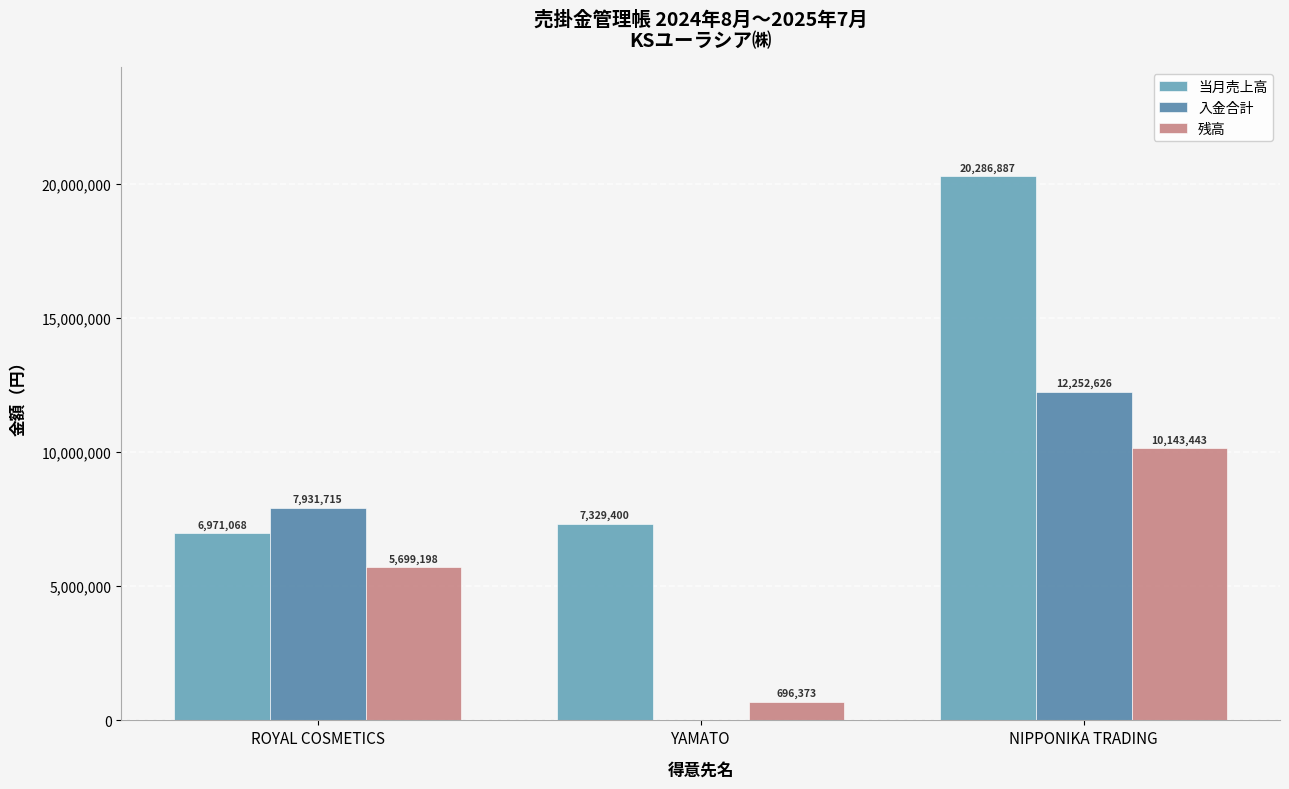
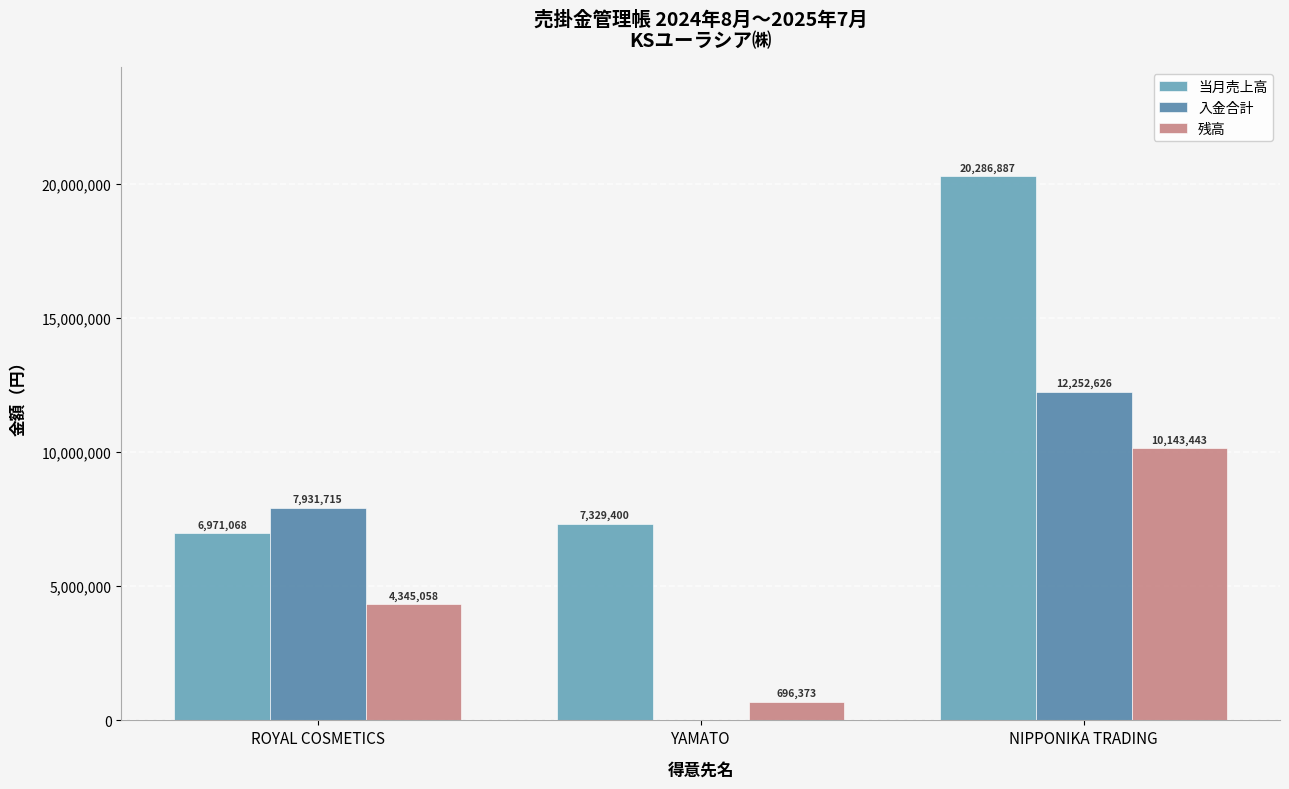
  {
    "残高": {
-     "ROYAL COSMETICS": "5,699,198",
+     "ROYAL COSMETICS": "4,345,058",
      "YAMATO": "696,373",
      "NIPPONIKA TRADING": "10,143,443"
    }
  }
